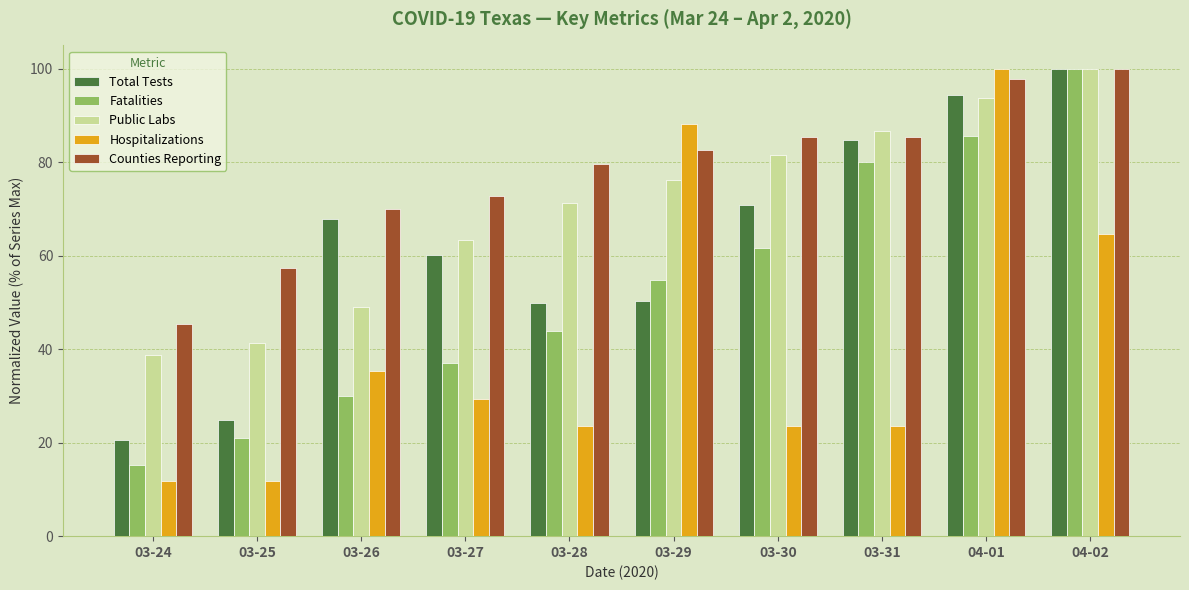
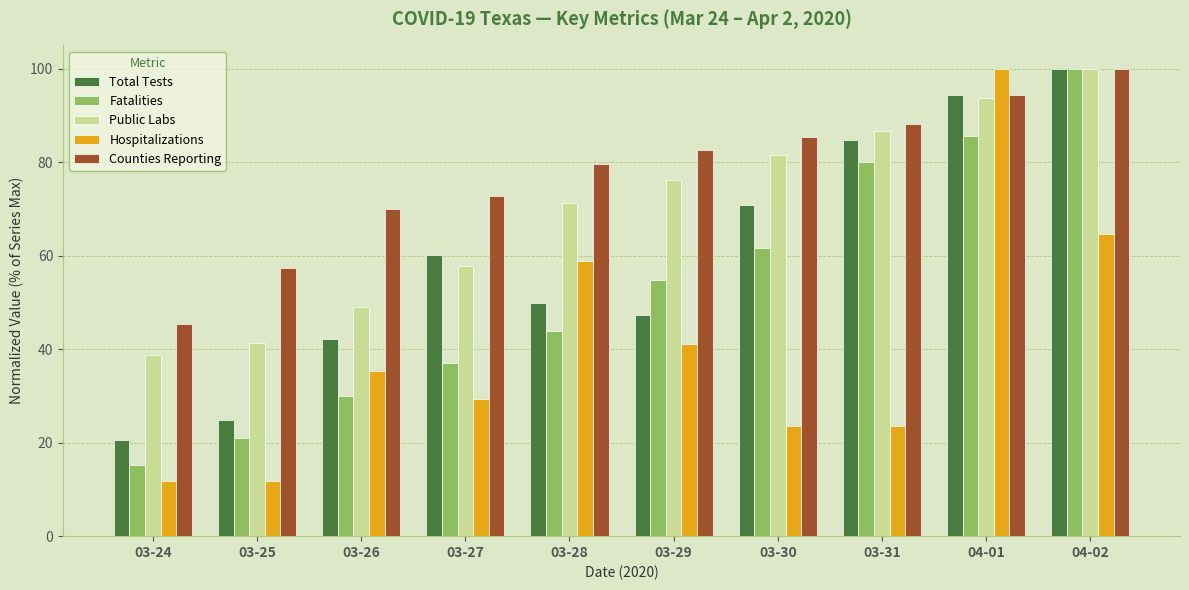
  {
    "Total Tests": {
      "03-24": 21,
      "03-25": 25,
-     "03-26": 68,
+     "03-26": 42,
      "03-27": 60,
      "03-28": 50,
-     "03-29": 50,
+     "03-29": 47,
      "03-30": 71,
      "03-31": 85,
      "04-01": 94,
      "04-02": 100
    },
    "Fatalities": {
      "03-24": 15,
      "03-25": 21,
      "03-26": 30,
      "03-27": 37,
      "03-28": 44,
      "03-29": 55,
      "03-30": 62,
      "03-31": 80,
      "04-01": 86,
      "04-02": 100
    },
    "Public Labs": {
      "03-24": 39,
      "03-25": 41,
      "03-26": 49,
-     "03-27": 63,
+     "03-27": 58,
      "03-28": 71,
      "03-29": 76,
      "03-30": 82,
      "03-31": 87,
      "04-01": 94,
      "04-02": 100
    },
    "Hospitalizations": {
      "03-24": 12,
      "03-25": 12,
      "03-26": 35,
      "03-27": 29,
-     "03-28": 24,
-     "03-29": 88,
+     "03-28": 59,
+     "03-29": 41,
      "03-30": 24,
      "03-31": 24,
      "04-01": 100,
      "04-02": 65
    },
    "Counties Reporting": {
      "03-24": 45,
      "03-25": 57,
      "03-26": 70,
      "03-27": 73,
      "03-28": 80,
      "03-29": 83,
      "03-30": 85,
-     "03-31": 85,
-     "04-01": 98,
+     "03-31": 88,
+     "04-01": 94,
      "04-02": 100
    }
  }
